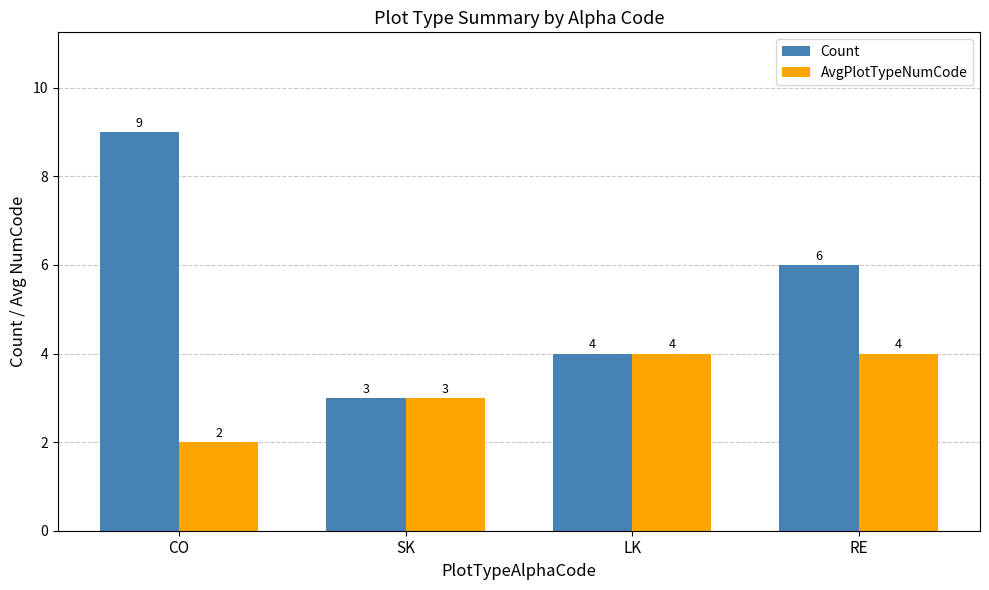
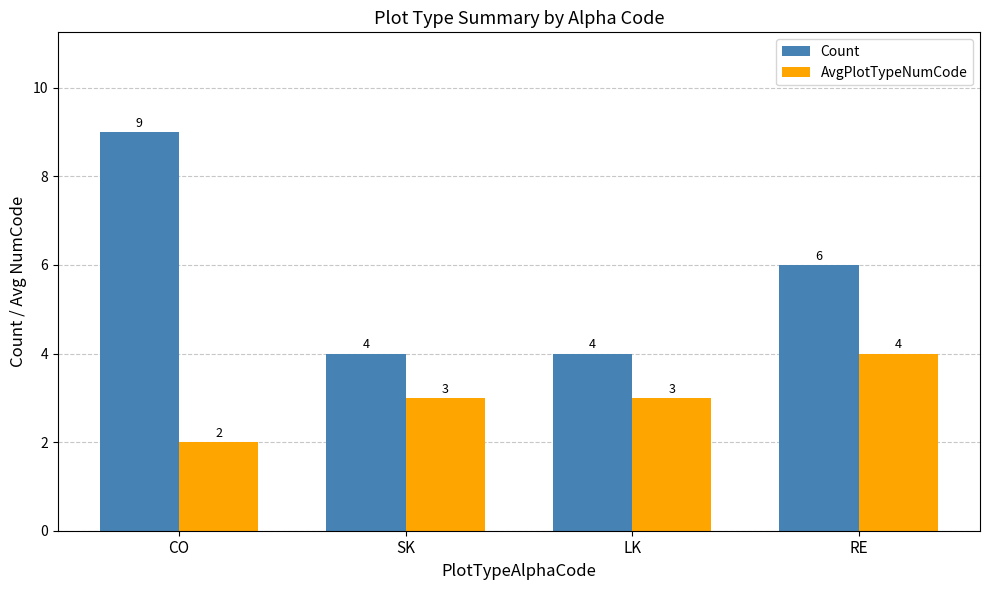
  {
    "Count": {
      "CO": 9,
-     "SK": 3,
+     "SK": 4,
      "LK": 4,
      "RE": 6
    },
    "AvgPlotTypeNumCode": {
      "CO": 2,
      "SK": 3,
-     "LK": 4,
+     "LK": 3,
      "RE": 4
    }
  }
